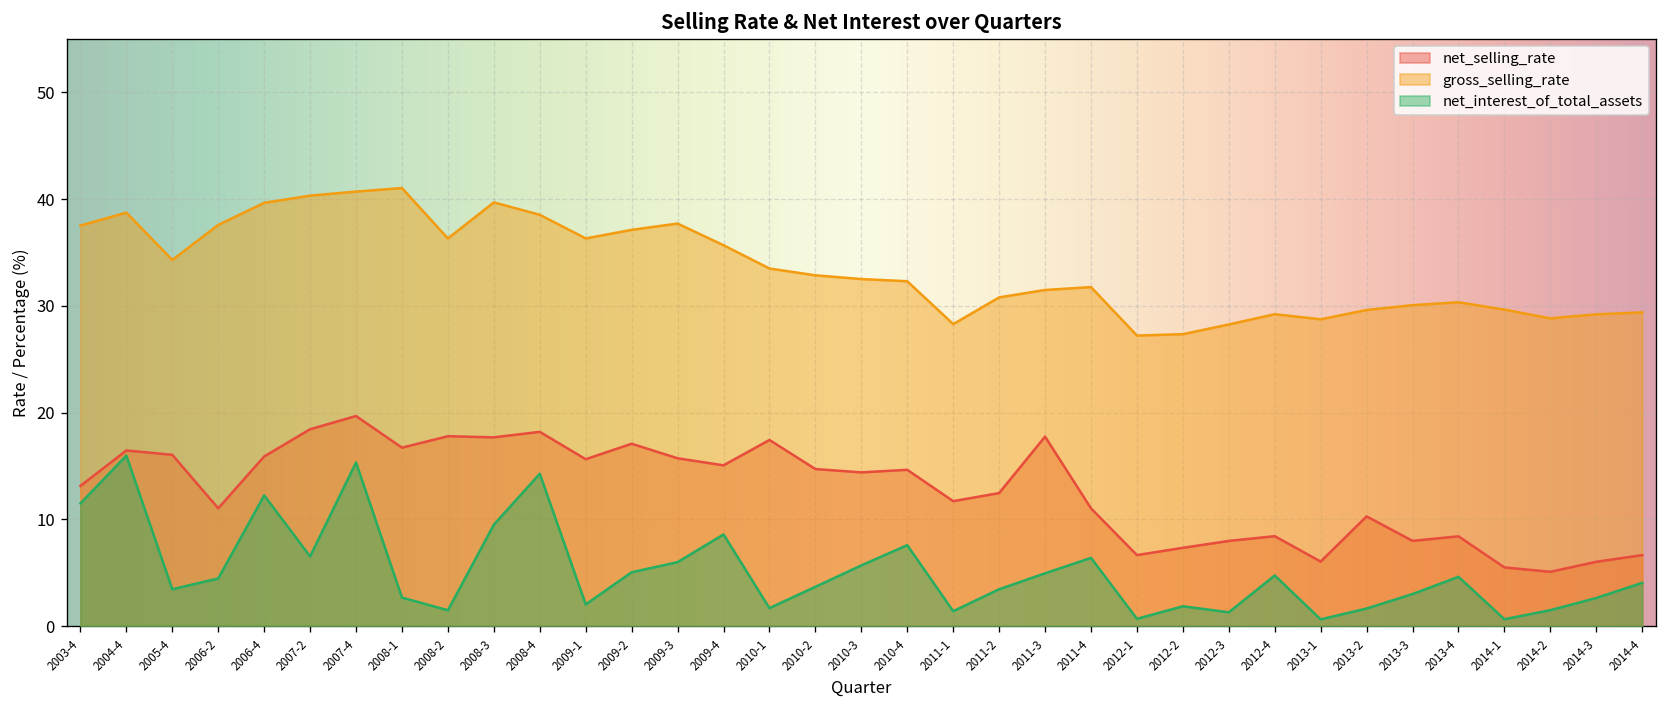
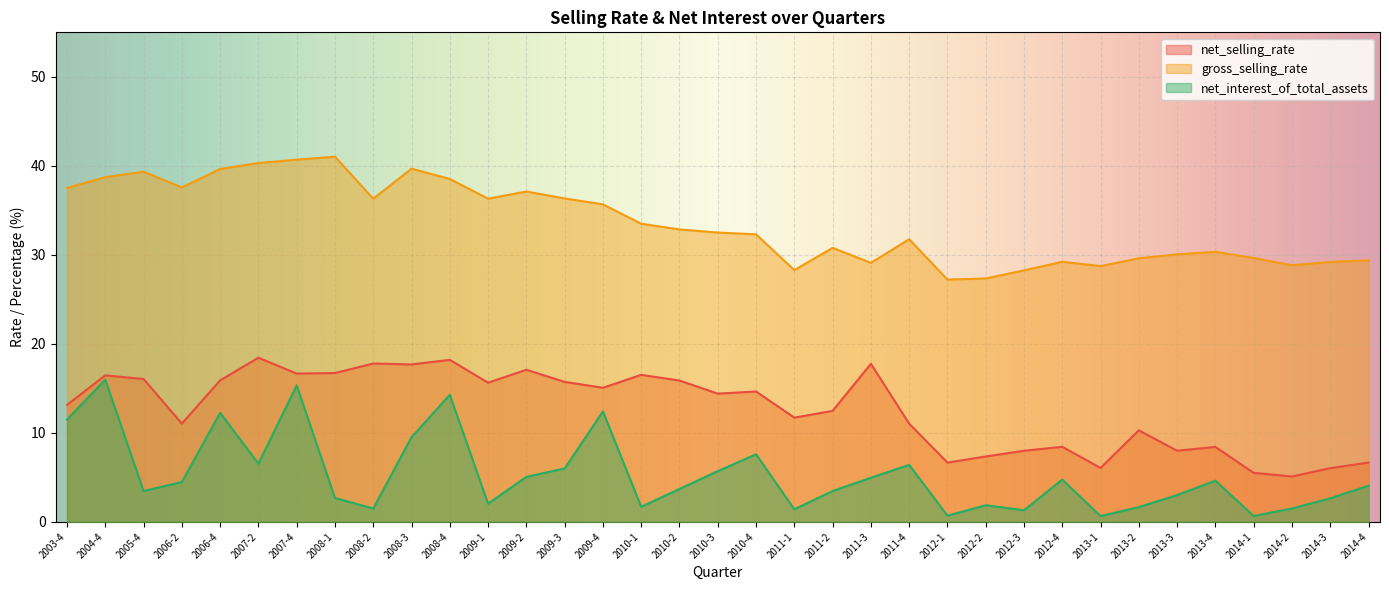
  {
    "net_selling_rate": {
      "2003-4": 13,
      "2004-4": 16,
      "2005-4": 16,
      "2006-2": 11,
      "2006-4": 16,
      "2007-2": 18,
-     "2007-4": 20,
+     "2007-4": 17,
      "2008-1": 17,
      "2008-2": 18,
      "2008-3": 18,
      "2008-4": 18,
      "2009-1": 16,
      "2009-2": 17,
      "2009-3": 16,
      "2009-4": 15,
-     "2010-1": 17.4,
-     "2010-2": 15,
+     "2010-1": 16.5,
+     "2010-2": 16,
      "2010-3": 14,
      "2010-4": 15,
      "2011-1": 12,
      "2011-2": 12,
      "2011-3": 18,
      "2011-4": 11,
      "2012-1": 7,
      "2012-2": 7,
      "2012-3": 8,
      "2012-4": 8,
      "2013-1": 6,
      "2013-2": 10,
      "2013-3": 8,
      "2013-4": 8,
      "2014-1": 6,
      "2014-2": 5,
      "2014-3": 6,
      "2014-4": 7
    },
    "gross_selling_rate": {
      "2003-4": 38,
      "2004-4": 39,
-     "2005-4": 34,
+     "2005-4": 39,
      "2006-2": 38,
      "2006-4": 40,
      "2007-2": 40,
      "2007-4": 41,
      "2008-1": 41,
      "2008-2": 36,
      "2008-3": 40,
      "2008-4": 39,
      "2009-1": 36,
      "2009-2": 37,
-     "2009-3": 38,
+     "2009-3": 36,
      "2009-4": 36,
      "2010-1": 33,
      "2010-2": 33,
      "2010-3": 33,
      "2010-4": 32,
      "2011-1": 28,
      "2011-2": 31,
-     "2011-3": 31,
+     "2011-3": 29,
      "2011-4": 32,
      "2012-1": 27,
      "2012-2": 27,
      "2012-3": 28,
      "2012-4": 29,
      "2013-1": 29,
      "2013-2": 30,
      "2013-3": 30,
      "2013-4": 30,
      "2014-1": 30,
      "2014-2": 29,
      "2014-3": 29,
      "2014-4": 29
    },
    "net_interest_of_total_assets": {
      "2003-4": 12,
      "2004-4": 16,
      "2005-4": 3,
      "2006-2": 4,
      "2006-4": 12,
      "2007-2": 7,
      "2007-4": 15,
      "2008-1": 3,
      "2008-2": 2,
      "2008-3": 10,
      "2008-4": 14,
      "2009-1": 2,
      "2009-2": 5,
      "2009-3": 6,
-     "2009-4": 9,
+     "2009-4": 12,
      "2010-1": 2,
      "2010-2": 4,
      "2010-3": 6,
      "2010-4": 8,
      "2011-1": 1,
      "2011-2": 3,
      "2011-3": 5,
      "2011-4": 6,
      "2012-1": 1,
      "2012-2": 2,
      "2012-3": 1,
      "2012-4": 5,
      "2013-1": 1,
      "2013-2": 2,
      "2013-3": 3,
      "2013-4": 5,
      "2014-1": 1,
      "2014-2": 2,
      "2014-3": 3,
      "2014-4": 4
    }
  }
